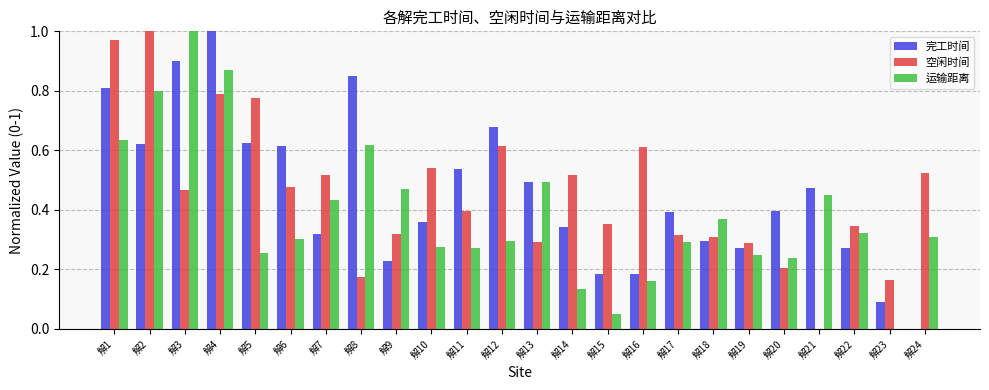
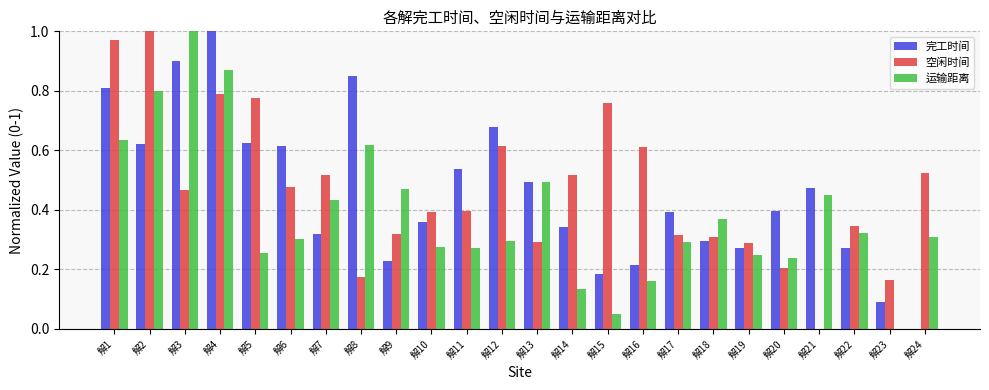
  {
    "完工时间": {
      "解1": 0.81,
      "解2": 0.62,
      "解3": 0.90,
      "解4": 1.00,
      "解5": 0.62,
      "解6": 0.62,
      "解7": 0.32,
      "解8": 0.85,
      "解9": 0.23,
      "解10": 0.36,
      "解11": 0.54,
      "解12": 0.68,
      "解13": 0.49,
      "解14": 0.34,
      "解15": 0.18,
-     "解16": 0.19,
+     "解16": 0.22,
      "解17": 0.39,
      "解18": 0.29,
      "解19": 0.27,
      "解20": 0.39,
      "解21": 0.47,
      "解22": 0.27,
      "解23": 0.09,
      "解24": 0.00
    },
    "空闲时间": {
      "解1": 0.97,
      "解2": 1.00,
      "解3": 0.47,
      "解4": 0.79,
      "解5": 0.78,
      "解6": 0.48,
      "解7": 0.52,
      "解8": 0.18,
      "解9": 0.32,
-     "解10": 0.54,
+     "解10": 0.39,
      "解11": 0.39,
      "解12": 0.61,
      "解13": 0.29,
      "解14": 0.52,
-     "解15": 0.35,
+     "解15": 0.76,
      "解16": 0.61,
      "解17": 0.32,
      "解18": 0.31,
      "解19": 0.29,
      "解20": 0.20,
      "解21": 0.00,
      "解22": 0.34,
      "解23": 0.16,
      "解24": 0.53
    },
    "运输距离": {
      "解1": 0.63,
      "解2": 0.80,
      "解3": 1.00,
      "解4": 0.87,
      "解5": 0.25,
      "解6": 0.30,
      "解7": 0.43,
      "解8": 0.62,
      "解9": 0.47,
      "解10": 0.27,
      "解11": 0.27,
      "解12": 0.30,
      "解13": 0.49,
      "解14": 0.13,
      "解15": 0.05,
      "解16": 0.16,
      "解17": 0.29,
      "解18": 0.37,
      "解19": 0.25,
      "解20": 0.24,
      "解21": 0.45,
      "解22": 0.32,
      "解23": 0.00,
      "解24": 0.31
    }
  }
